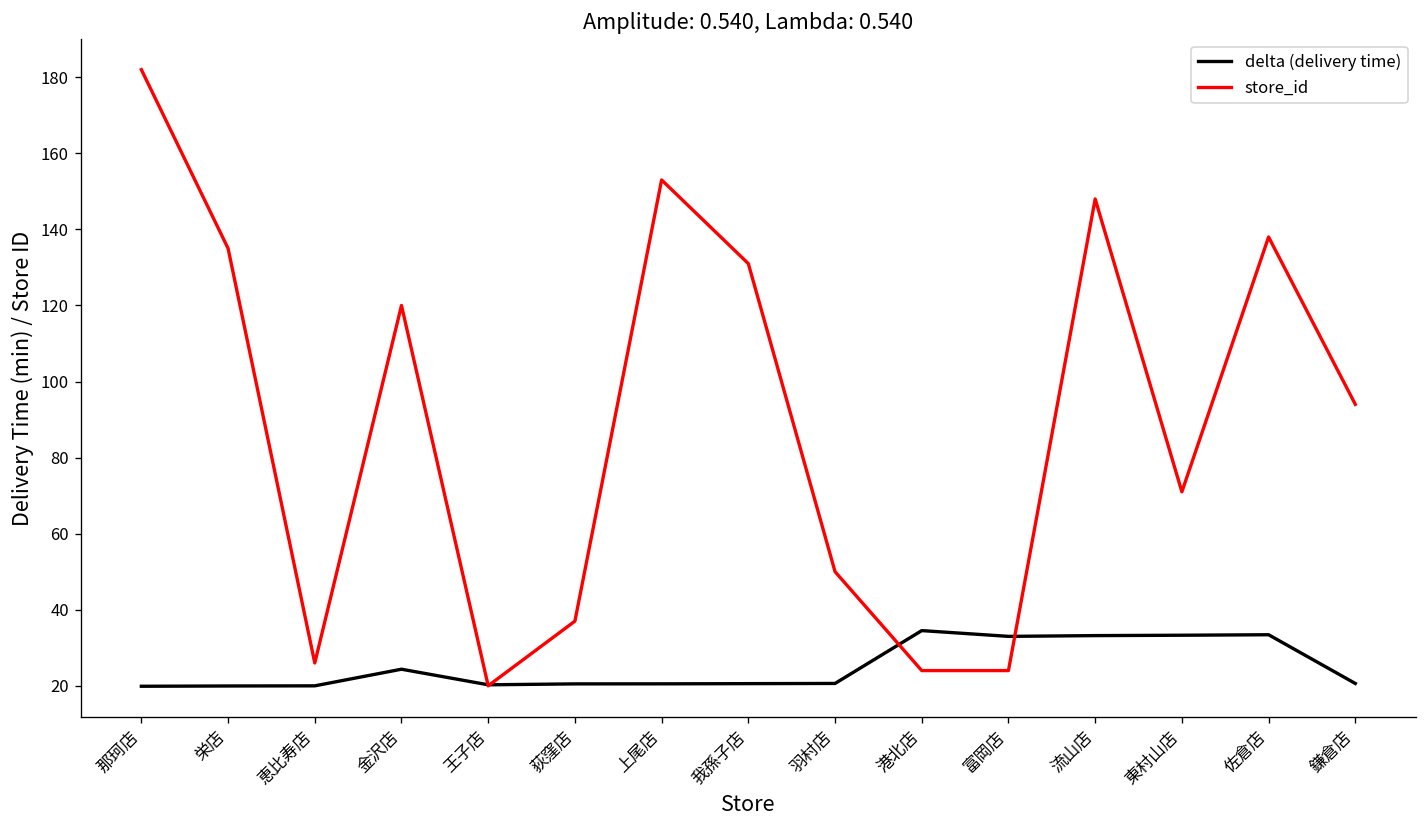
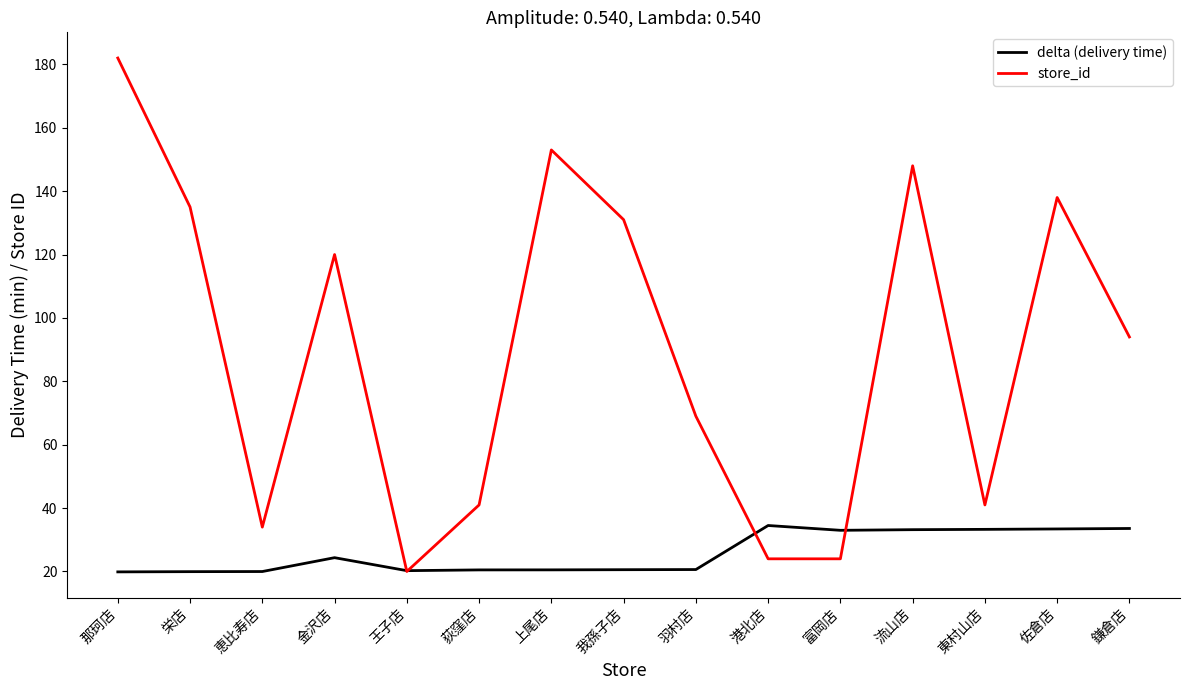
  {
    "delta (delivery time)": {
      "那珂店": 20,
      "栄店": 20,
      "恵比寿店": 20,
      "金沢店": 24,
      "荻窪店": 21,
      "上尾店": 21,
      "我孫子店": 21,
      "羽村店": 21,
      "港北店": 35,
      "富岡店": 33,
      "流山店": 33,
      "東村山店": 33,
      "佐倉店": 33,
-     "鎌倉店": 21
+     "鎌倉店": 34
    },
    "store_id": {
      "那珂店": 182,
      "栄店": 135,
-     "恵比寿店": 26,
+     "恵比寿店": 34,
      "金沢店": 120,
-     "荻窪店": 37,
+     "荻窪店": 41,
      "上尾店": 153,
      "我孫子店": 131,
-     "羽村店": 50,
+     "羽村店": 69,
      "港北店": 24,
      "富岡店": 24,
      "流山店": 148,
-     "東村山店": 71,
+     "東村山店": 41,
      "佐倉店": 138,
      "鎌倉店": 94
    }
  }
